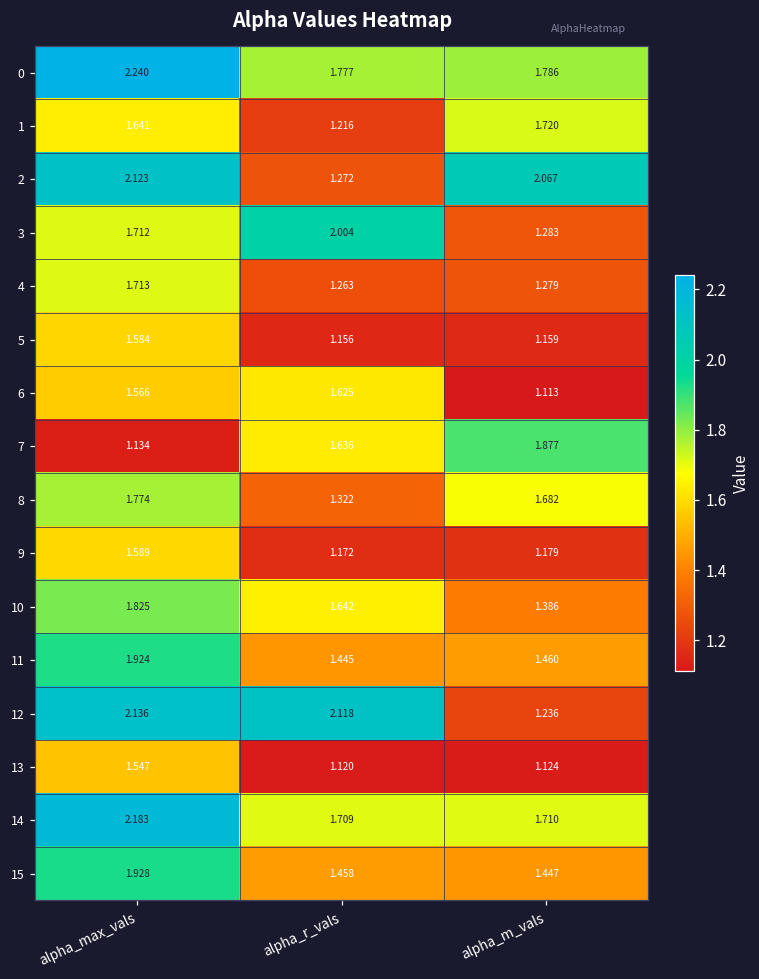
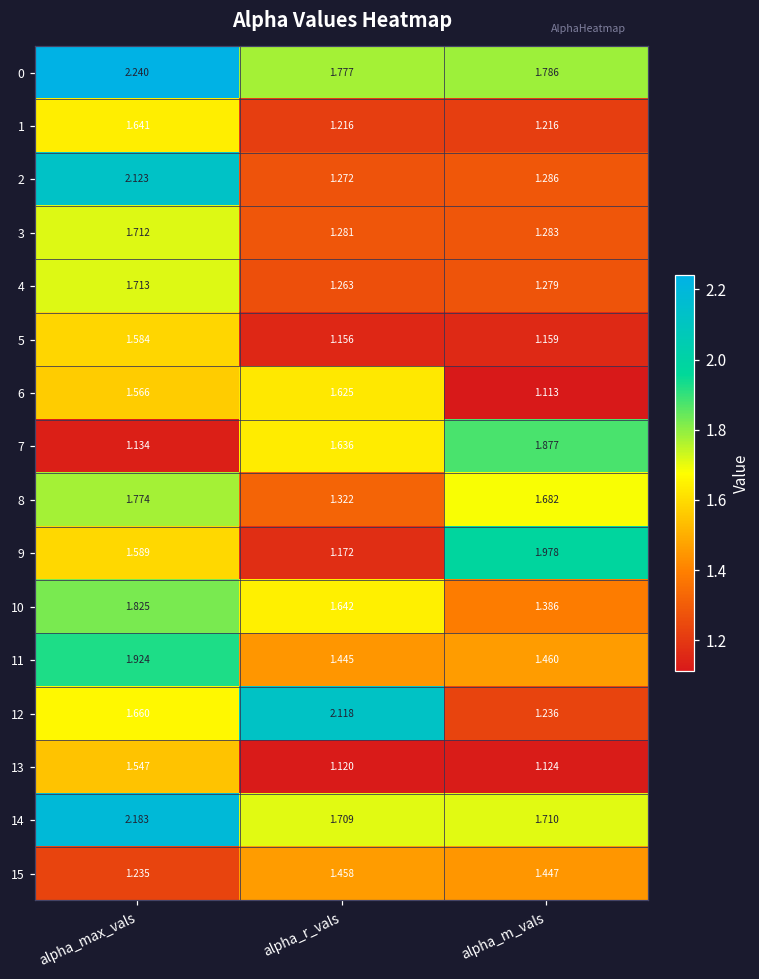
  {
    "0": {
      "alpha_max_vals": 2.240,
      "alpha_r_vals": 1.777,
      "alpha_m_vals": 1.786
    },
    "1": {
      "alpha_max_vals": 1.641,
      "alpha_r_vals": 1.216,
-     "alpha_m_vals": 1.720
+     "alpha_m_vals": 1.216
    },
    "2": {
      "alpha_max_vals": 2.123,
      "alpha_r_vals": 1.272,
-     "alpha_m_vals": 2.067
+     "alpha_m_vals": 1.286
    },
    "3": {
      "alpha_max_vals": 1.712,
-     "alpha_r_vals": 2.004,
+     "alpha_r_vals": 1.281,
      "alpha_m_vals": 1.283
    },
    "4": {
      "alpha_max_vals": 1.713,
      "alpha_r_vals": 1.263,
      "alpha_m_vals": 1.279
    },
    "5": {
      "alpha_max_vals": 1.584,
      "alpha_r_vals": 1.156,
      "alpha_m_vals": 1.159
    },
    "6": {
      "alpha_max_vals": 1.566,
      "alpha_r_vals": 1.625,
      "alpha_m_vals": 1.113
    },
    "7": {
      "alpha_max_vals": 1.134,
      "alpha_r_vals": 1.636,
      "alpha_m_vals": 1.877
    },
    "8": {
      "alpha_max_vals": 1.774,
      "alpha_r_vals": 1.322,
      "alpha_m_vals": 1.682
    },
    "9": {
      "alpha_max_vals": 1.589,
      "alpha_r_vals": 1.172,
-     "alpha_m_vals": 1.179
+     "alpha_m_vals": 1.978
    },
    "10": {
      "alpha_max_vals": 1.825,
      "alpha_r_vals": 1.642,
      "alpha_m_vals": 1.386
    },
    "11": {
      "alpha_max_vals": 1.924,
      "alpha_r_vals": 1.445,
      "alpha_m_vals": 1.460
    },
    "12": {
-     "alpha_max_vals": 2.136,
+     "alpha_max_vals": 1.660,
      "alpha_r_vals": 2.118,
      "alpha_m_vals": 1.236
    },
    "13": {
      "alpha_max_vals": 1.547,
      "alpha_r_vals": 1.120,
      "alpha_m_vals": 1.124
    },
    "14": {
      "alpha_max_vals": 2.183,
      "alpha_r_vals": 1.709,
      "alpha_m_vals": 1.710
    },
    "15": {
-     "alpha_max_vals": 1.928,
+     "alpha_max_vals": 1.235,
      "alpha_r_vals": 1.458,
      "alpha_m_vals": 1.447
    }
  }
